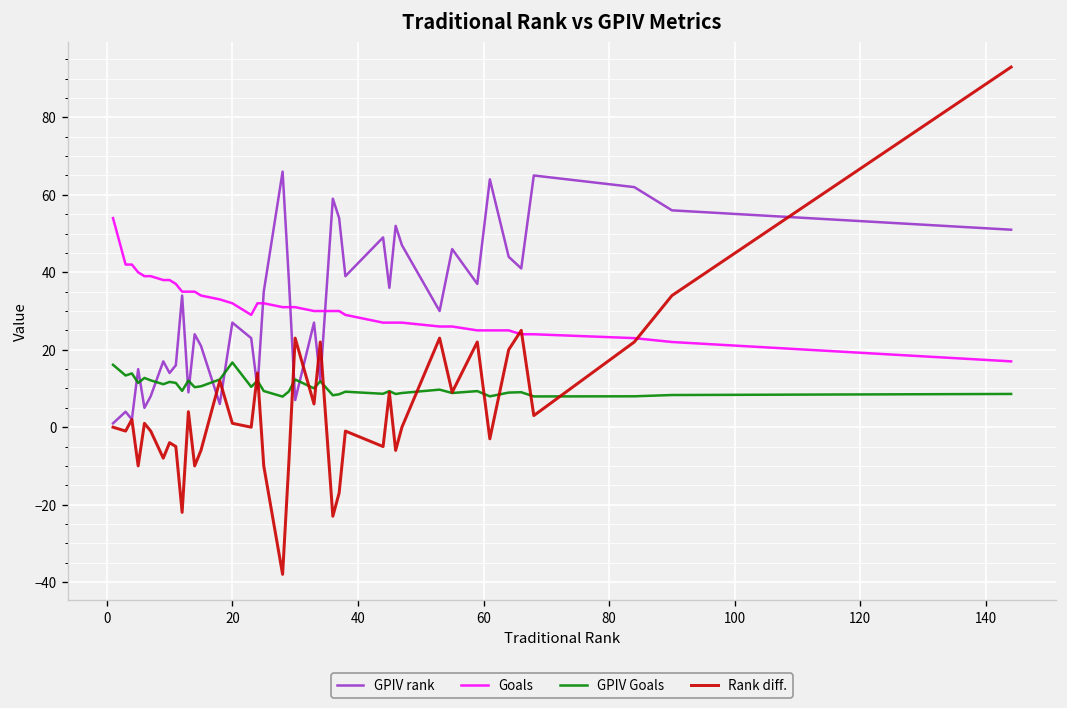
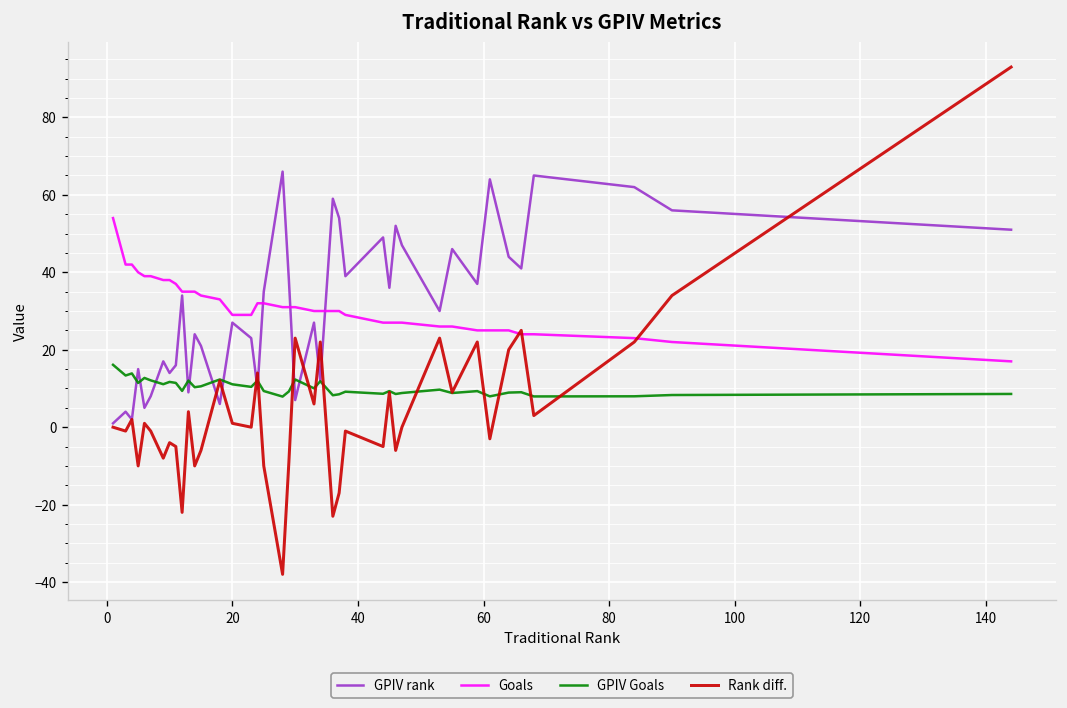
  {
    "GPIV rank": {
      "20": 27
    },
    "Goals": {
-     "20": 32
+     "20": 29
    },
    "GPIV Goals": {
-     "20": 17
+     "20": 11
    },
    "Rank diff.": {
      "20": 1
    }
  }
